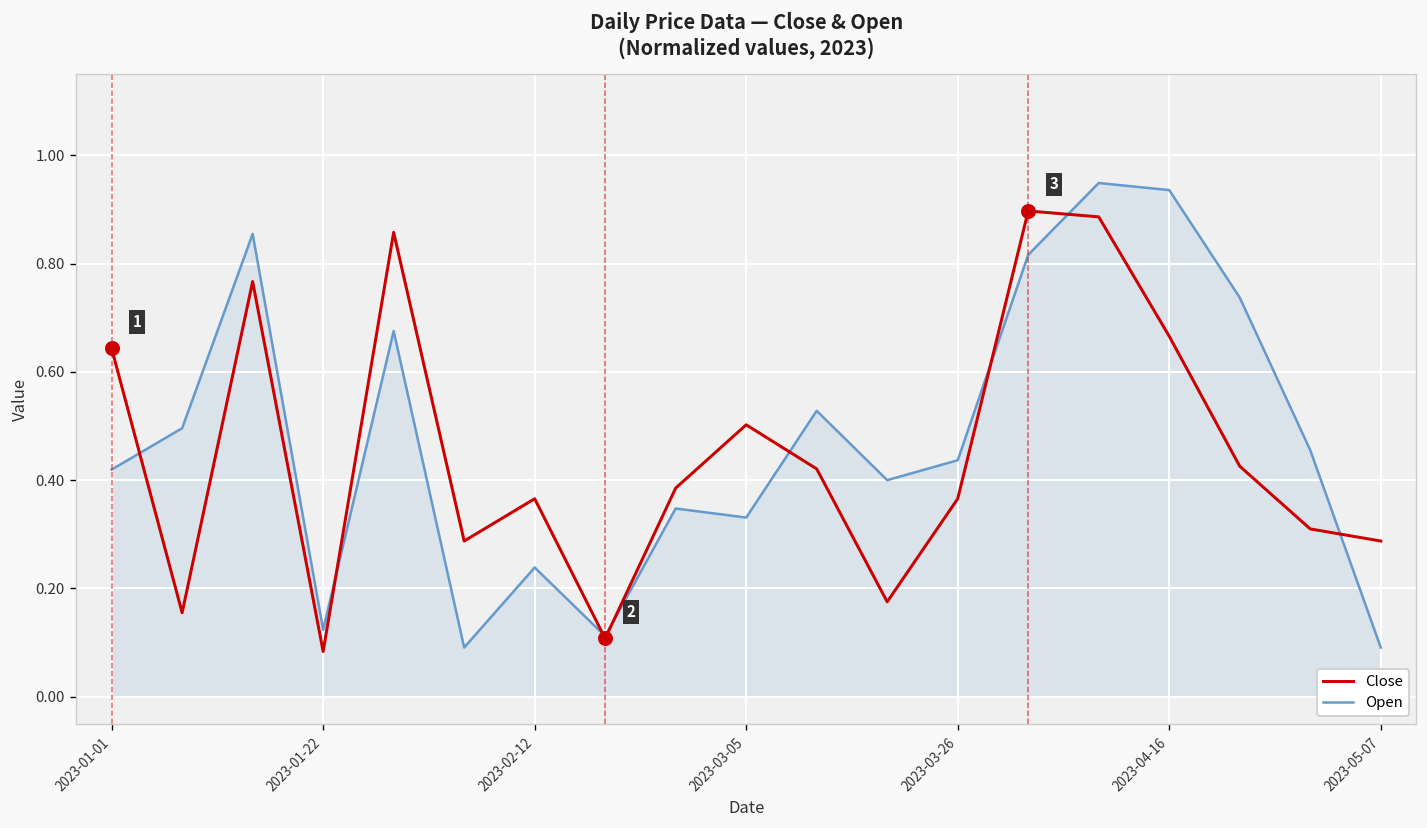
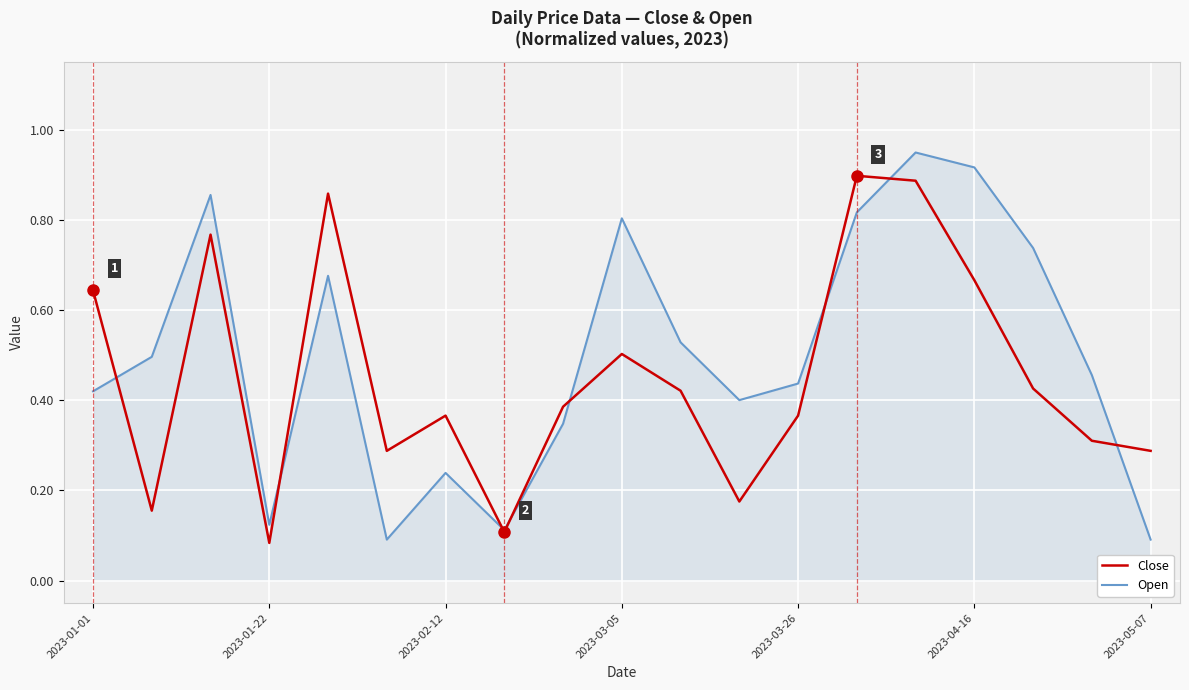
  {
    "Open": {
      "2023-01-01": 0.42,
      "2023-01-22": 0.12,
      "2023-02-12": 0.24,
-     "2023-03-05": 0.33,
+     "2023-03-05": 0.80,
      "2023-03-26": 0.44,
-     "2023-04-16": 0.94,
+     "2023-04-16": 0.92,
      "2023-05-07": 0.09
    }
  }
